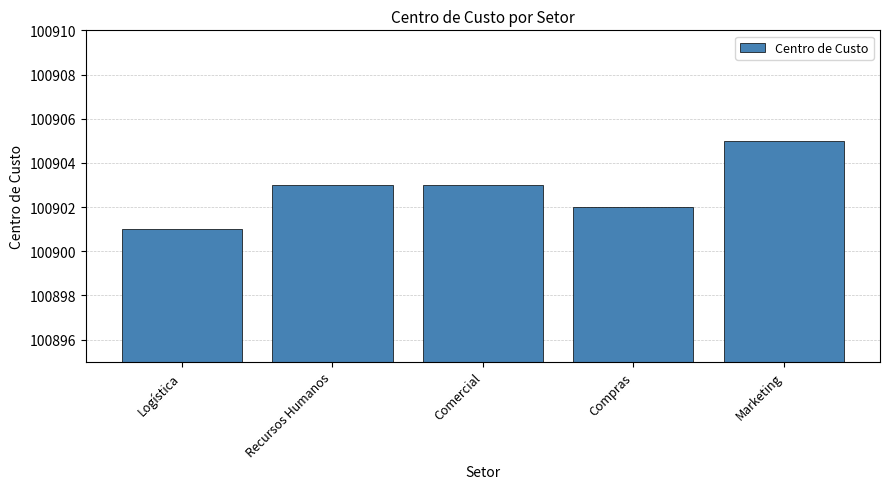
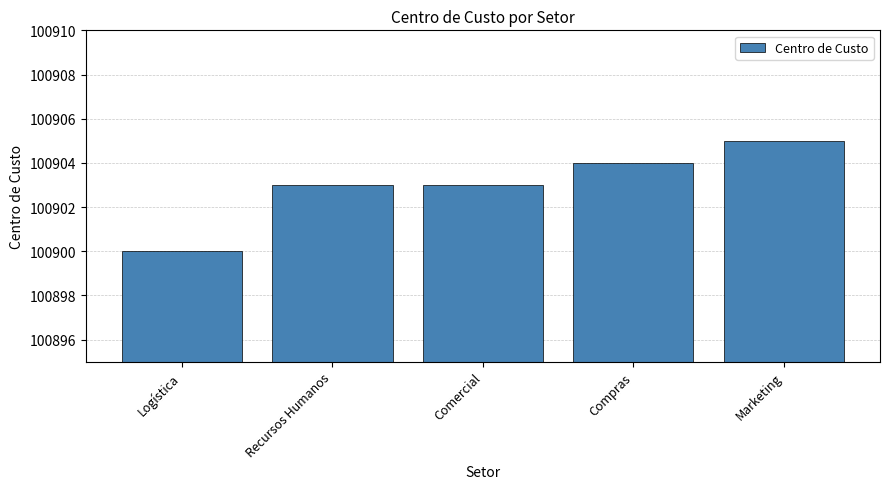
  {
-   "Logística": 100901,
+   "Logística": 100900,
    "Recursos Humanos": 100903,
    "Comercial": 100903,
-   "Compras": 100902,
+   "Compras": 100904,
    "Marketing": 100905
  }
